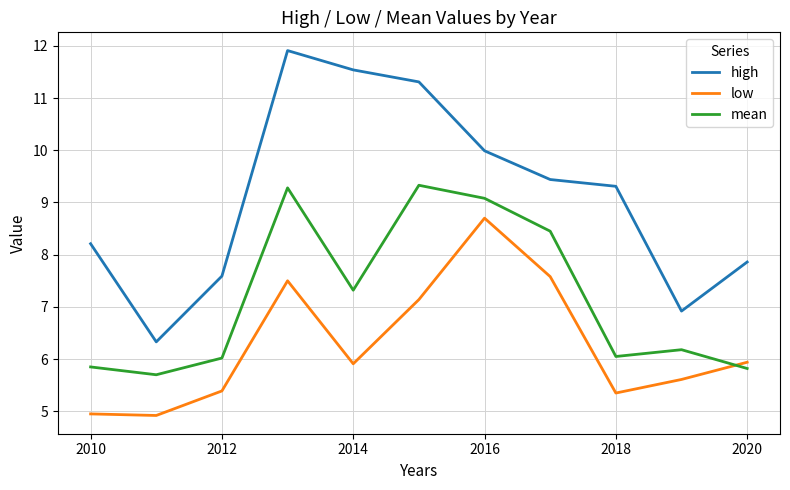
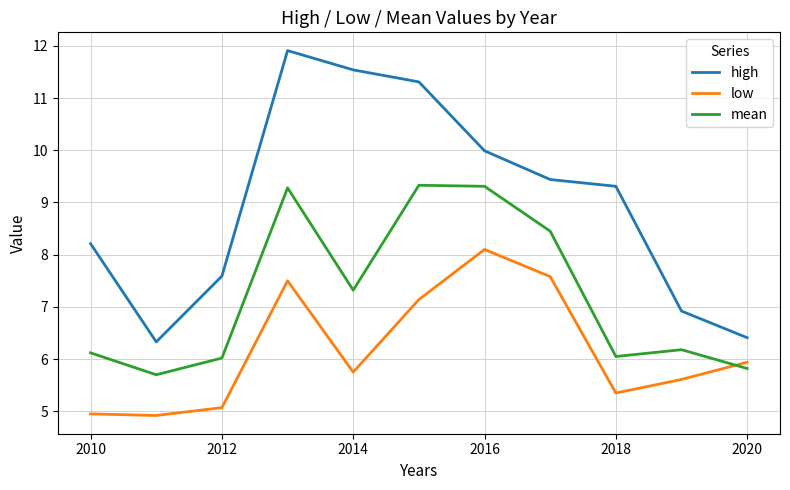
  {
    "high": {
      "2010": 8.2,
      "2012": 7.6,
      "2014": 11.5,
      "2016": 10.0,
      "2018": 9.3,
-     "2020": 7.9
+     "2020": 6.4
    },
    "low": {
      "2010": 5.0,
-     "2012": 5.4,
-     "2014": 5.9,
-     "2016": 8.7,
+     "2012": 5.1,
+     "2014": 5.8,
+     "2016": 8.1,
      "2018": 5.4,
      "2020": 5.9
    },
    "mean": {
-     "2010": 5.9,
+     "2010": 6.1,
      "2012": 6.0,
      "2014": 7.3,
-     "2016": 9.1,
+     "2016": 9.3,
      "2018": 6.1,
      "2020": 5.8
    }
  }
